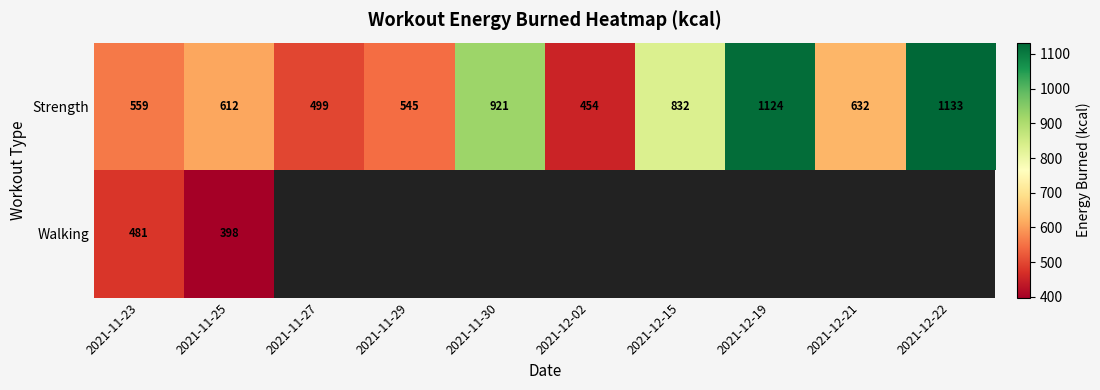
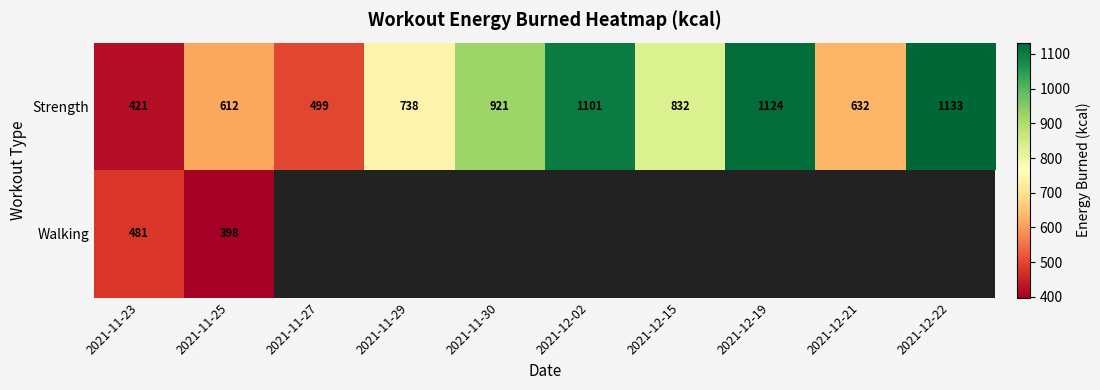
  {
    "Strength": {
-     "2021-11-23": 559,
+     "2021-11-23": 421,
      "2021-11-25": 612,
      "2021-11-27": 499,
-     "2021-11-29": 545,
+     "2021-11-29": 738,
      "2021-11-30": 921,
-     "2021-12-02": 454,
+     "2021-12-02": 1101,
      "2021-12-15": 832,
      "2021-12-19": 1124,
      "2021-12-21": 632,
      "2021-12-22": 1133
    },
    "Walking": {
      "2021-11-23": 481,
      "2021-11-25": 398
    }
  }
